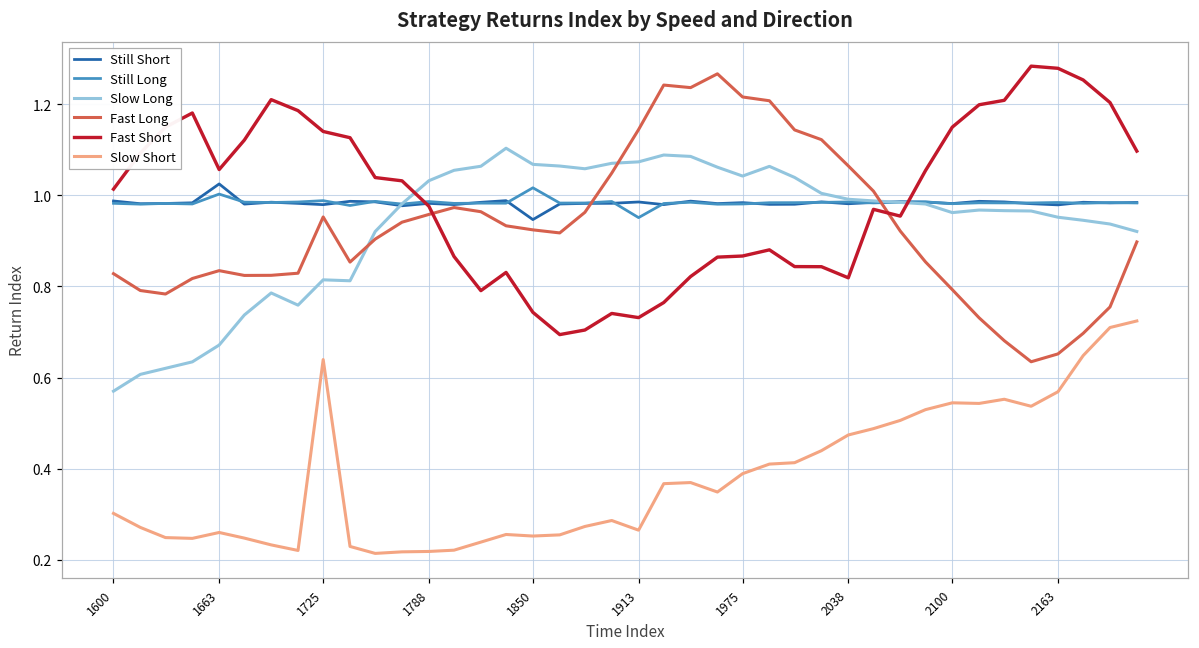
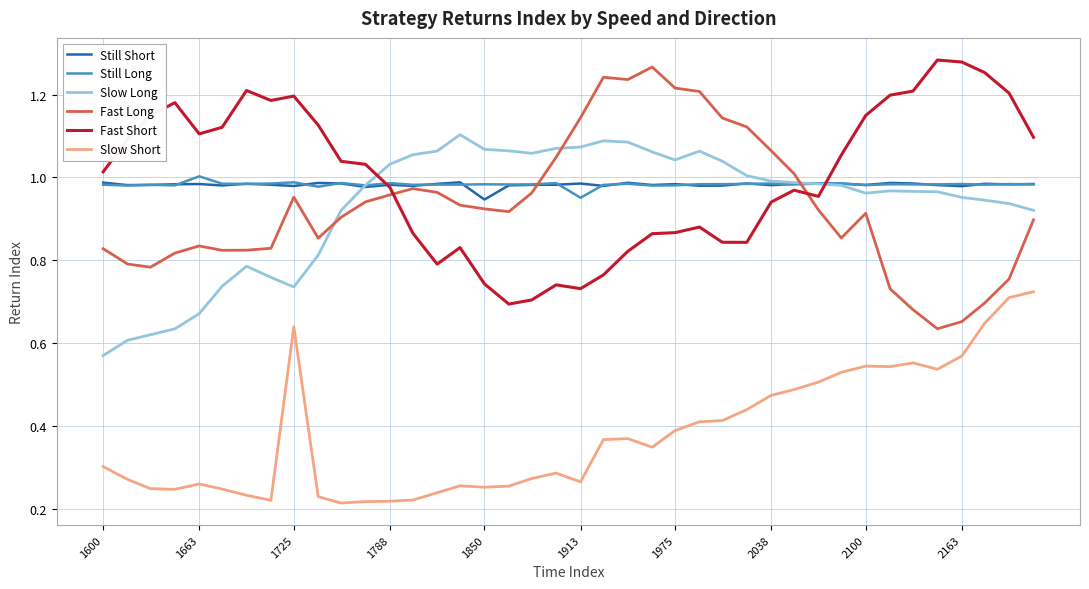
  {
    "Still Short": {
-     "1663": 1.02,
+     "1663": 0.98,
      "1725": 0.98,
      "1850": 0.95,
      "1913": 0.99
    },
    "Still Long": {
      "1663": 1.00,
      "1725": 0.99,
-     "1850": 1.02,
+     "1850": 0.98,
      "1913": 0.95
    },
    "Slow Long": {
      "1600": 0.57,
      "1663": 0.67,
-     "1725": 0.81,
+     "1725": 0.74,
      "1788": 1.03,
      "1850": 1.07,
      "1913": 1.07,
      "1975": 1.04,
      "2100": 0.96,
      "2163": 0.95
    },
    "Fast Long": {
      "1600": 0.83,
      "1663": 0.83,
      "1725": 0.95,
      "1788": 0.96,
      "1850": 0.92,
      "1913": 1.14,
      "1975": 1.22,
      "2038": 1.06,
-     "2100": 0.79,
+     "2100": 0.91,
      "2163": 0.65
    },
    "Fast Short": {
      "1600": 1.01,
-     "1663": 1.06,
-     "1725": 1.14,
+     "1663": 1.10,
+     "1725": 1.20,
      "1788": 0.98,
      "1850": 0.74,
      "1913": 0.73,
      "1975": 0.87,
-     "2038": 0.82,
+     "2038": 0.94,
      "2100": 1.15,
      "2163": 1.28
    },
    "Slow Short": {
      "1600": 0.30,
      "1663": 0.26,
      "1725": 0.64,
      "1788": 0.22,
      "1850": 0.25,
      "1913": 0.27,
      "1975": 0.39,
      "2038": 0.47,
      "2100": 0.54,
      "2163": 0.57
    }
  }
